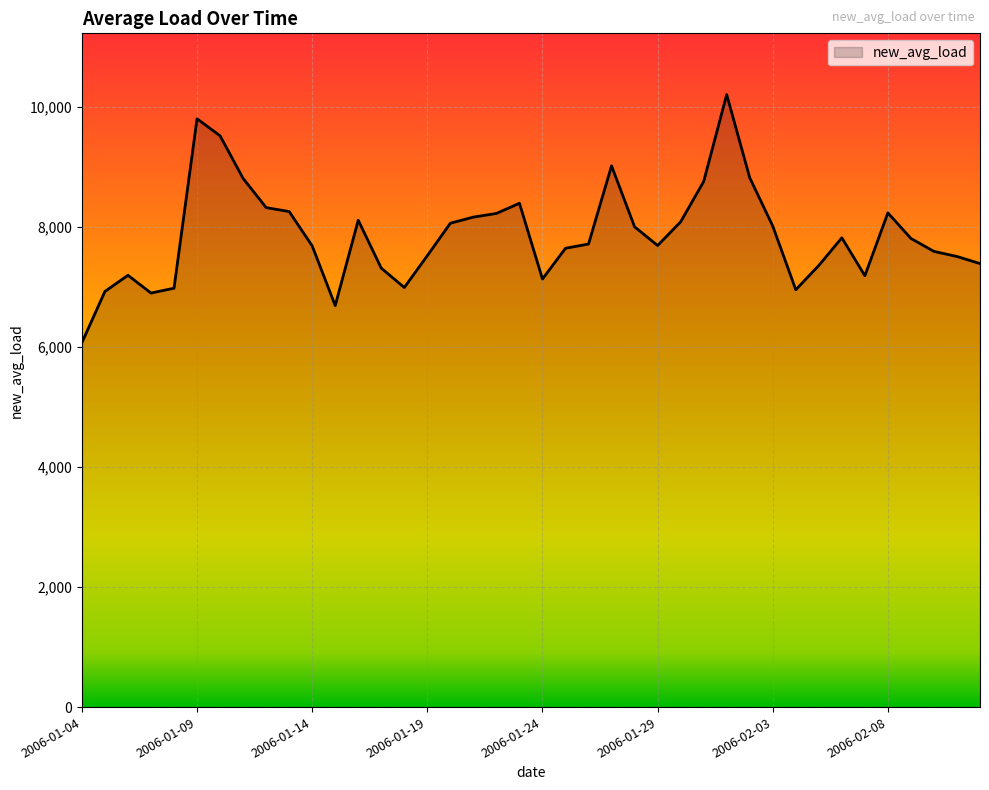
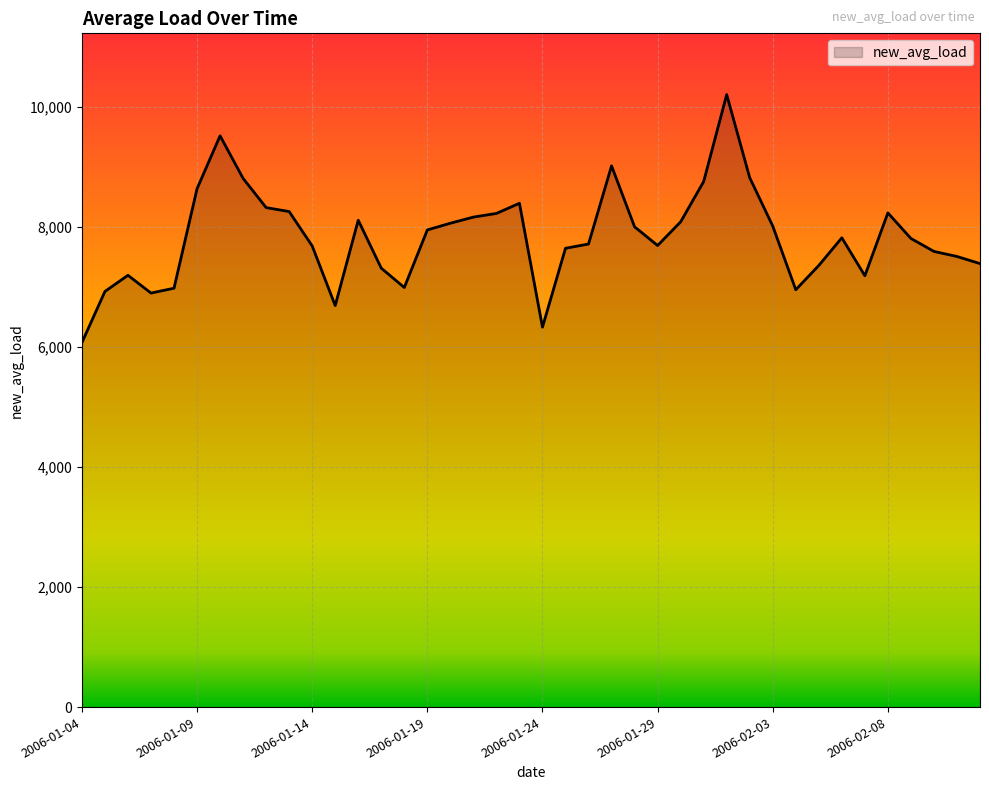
  {
    "2006-01-04": "6,100",
-   "2006-01-09": "9,800",
+   "2006-01-09": "8,600",
    "2006-01-14": "7,700",
-   "2006-01-19": "7,500",
-   "2006-01-24": "7,100",
+   "2006-01-19": "7,900",
+   "2006-01-24": "6,300",
    "2006-01-29": "7,700",
    "2006-02-03": "8,000",
    "2006-02-08": "8,200"
  }
